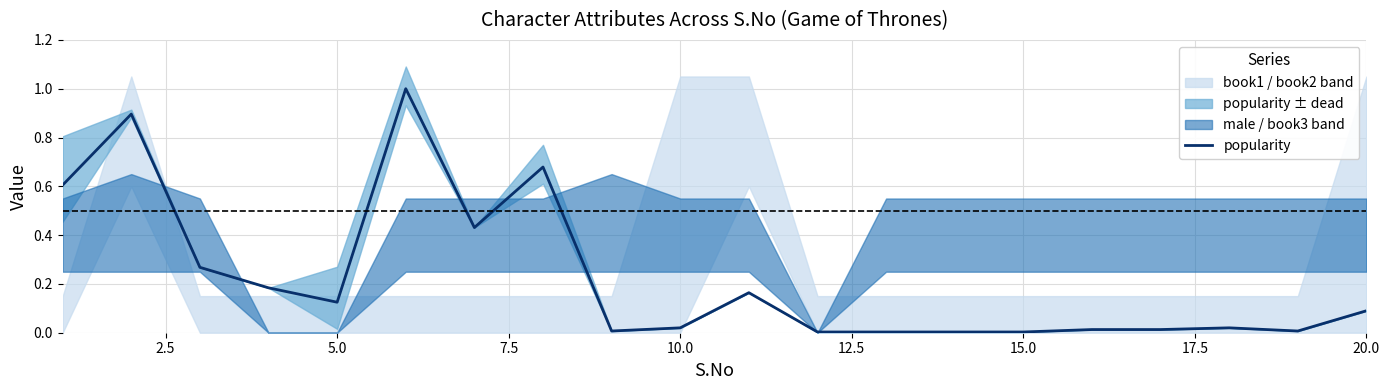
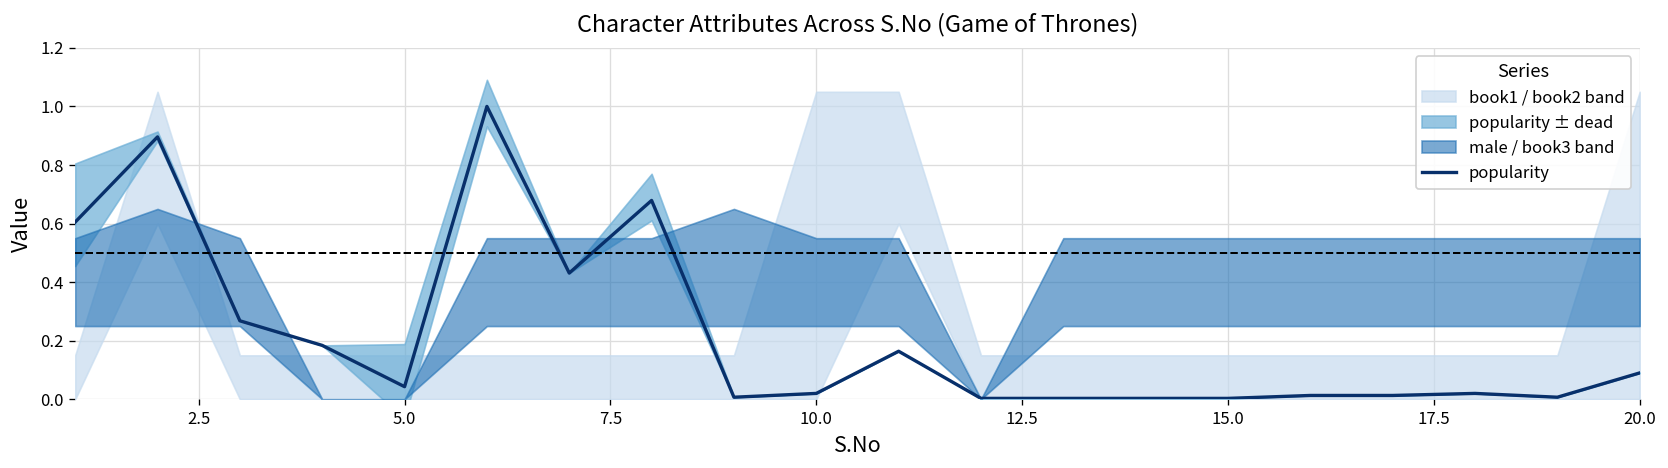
  {
    "popularity": {
-     "5.0": 0.13
+     "5.0": 0.04
    },
    "book1 / book2 band": {
      "5.0": 0.15,
      "10.0": 1.05,
      "15.0": 0.15,
      "20.0": 1.05
    },
    "male / book3 band": {
      "5.0": 0.00
    }
  }
